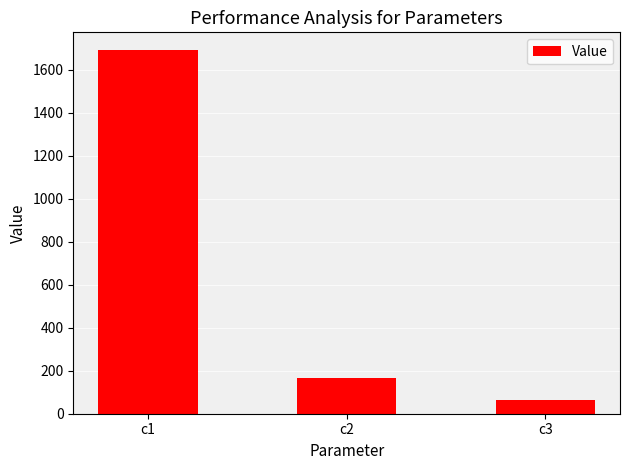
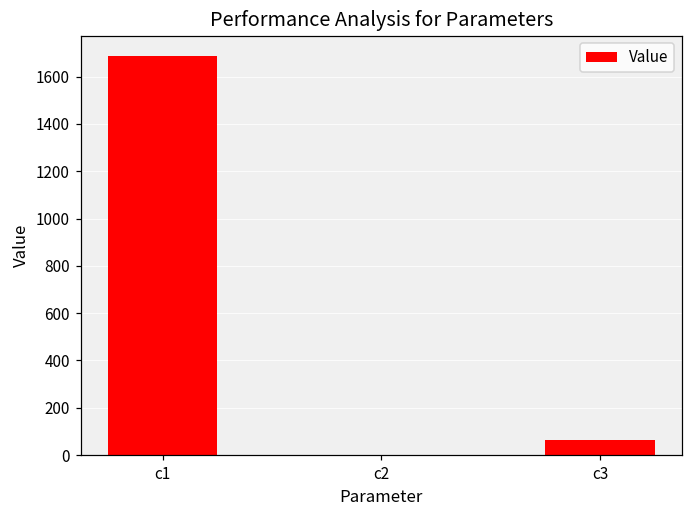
  {
    "c1": 1690,
-   "c2": 170,
+   "c2": 0,
    "c3": 70
  }
